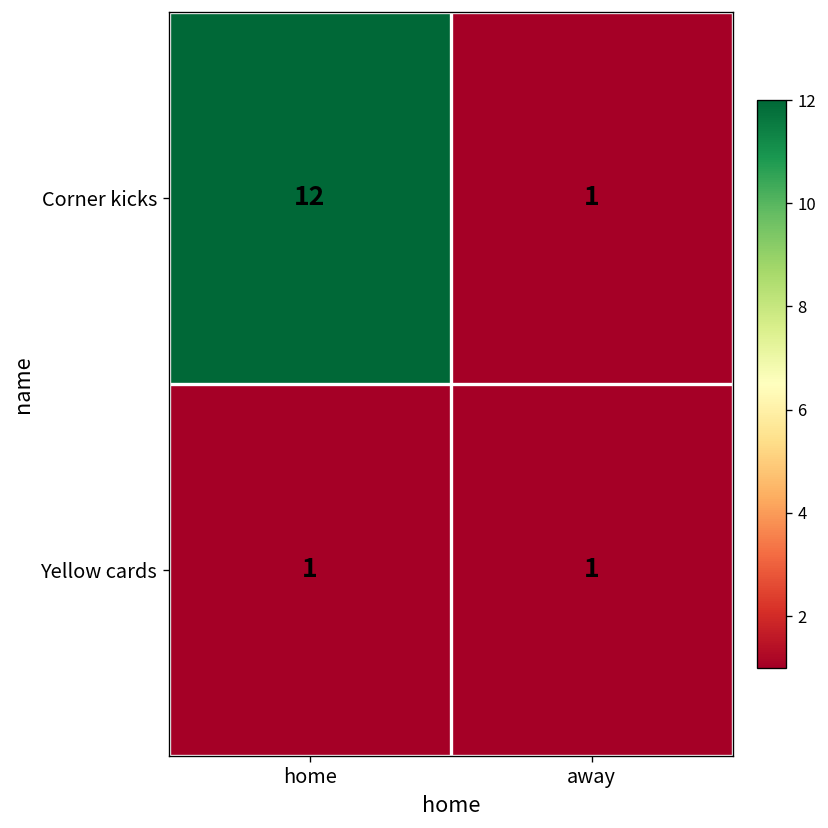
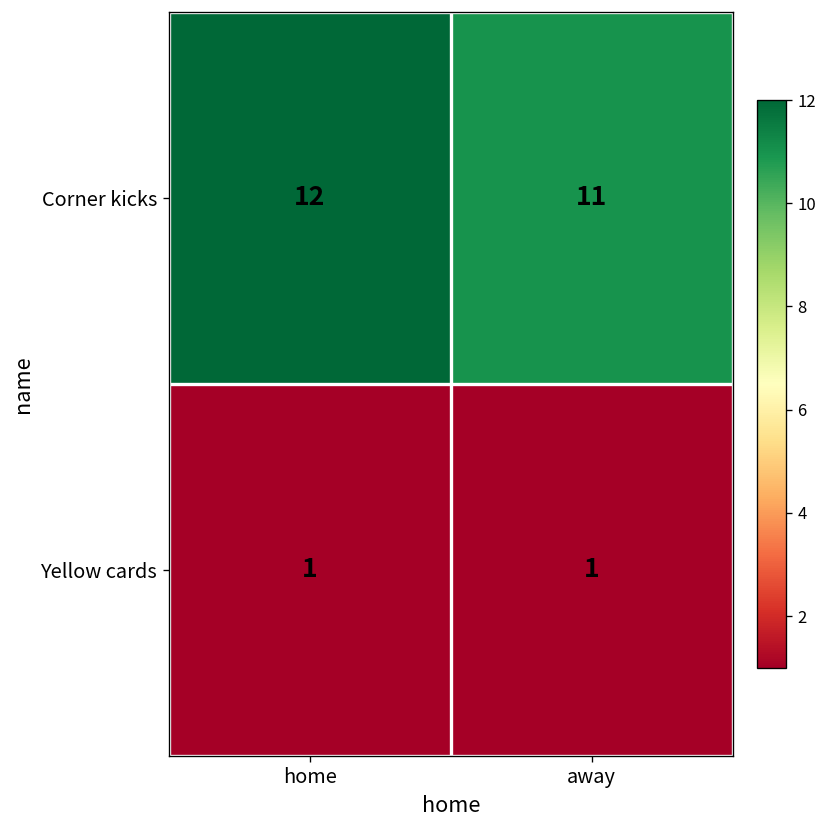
  {
    "Corner kicks": {
      "home": 12,
-     "away": 1
+     "away": 11
    },
    "Yellow cards": {
      "home": 1,
      "away": 1
    }
  }
